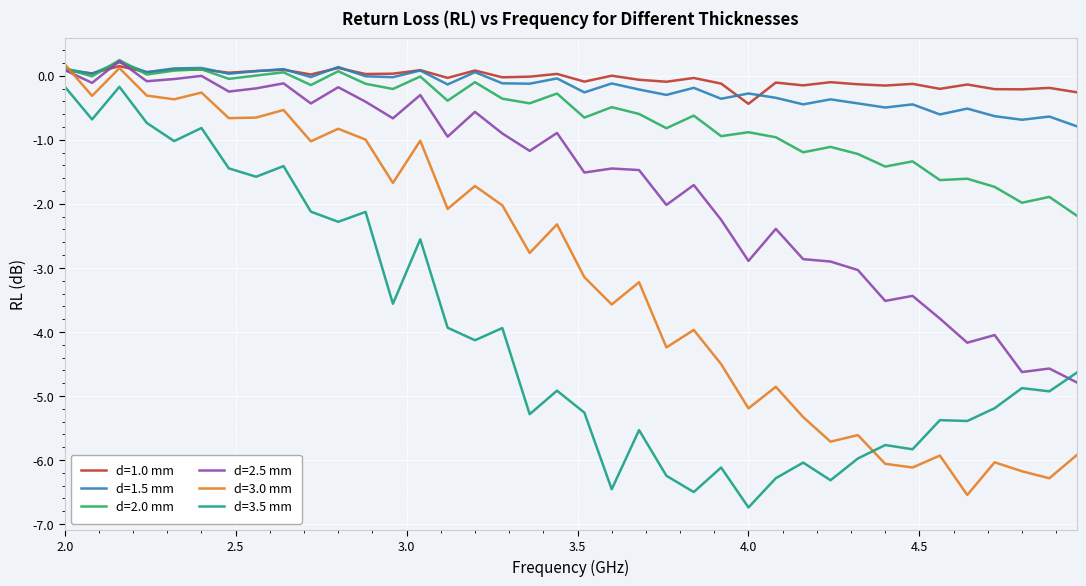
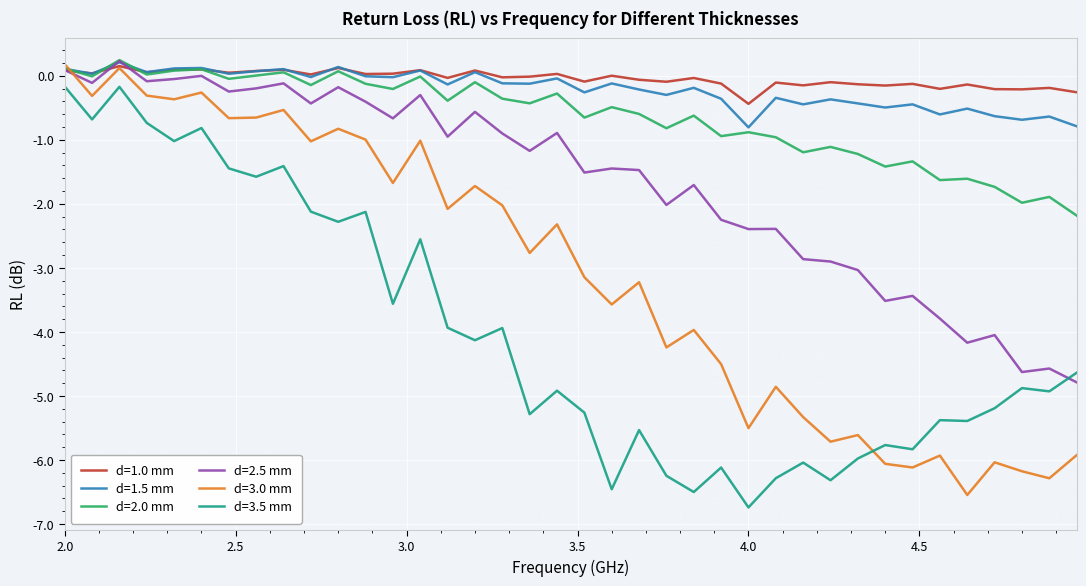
  {
    "d=1.0 mm": {
      "4.0": -0.4
    },
    "d=1.5 mm": {
-     "4.0": -0.3
+     "4.0": -0.8
    },
    "d=2.5 mm": {
-     "4.0": -2.9
+     "4.0": -2.4
    },
    "d=3.0 mm": {
      "2.0": 0.2,
-     "4.0": -5.2
+     "4.0": -5.5
    }
  }
